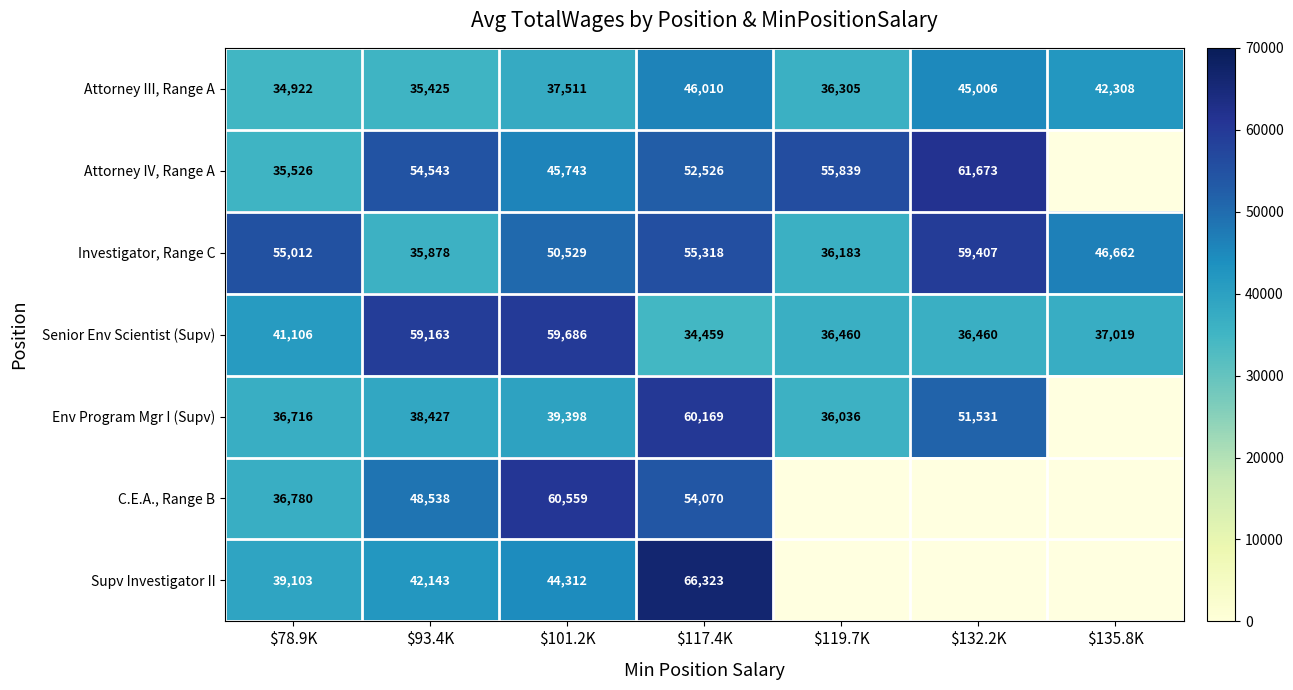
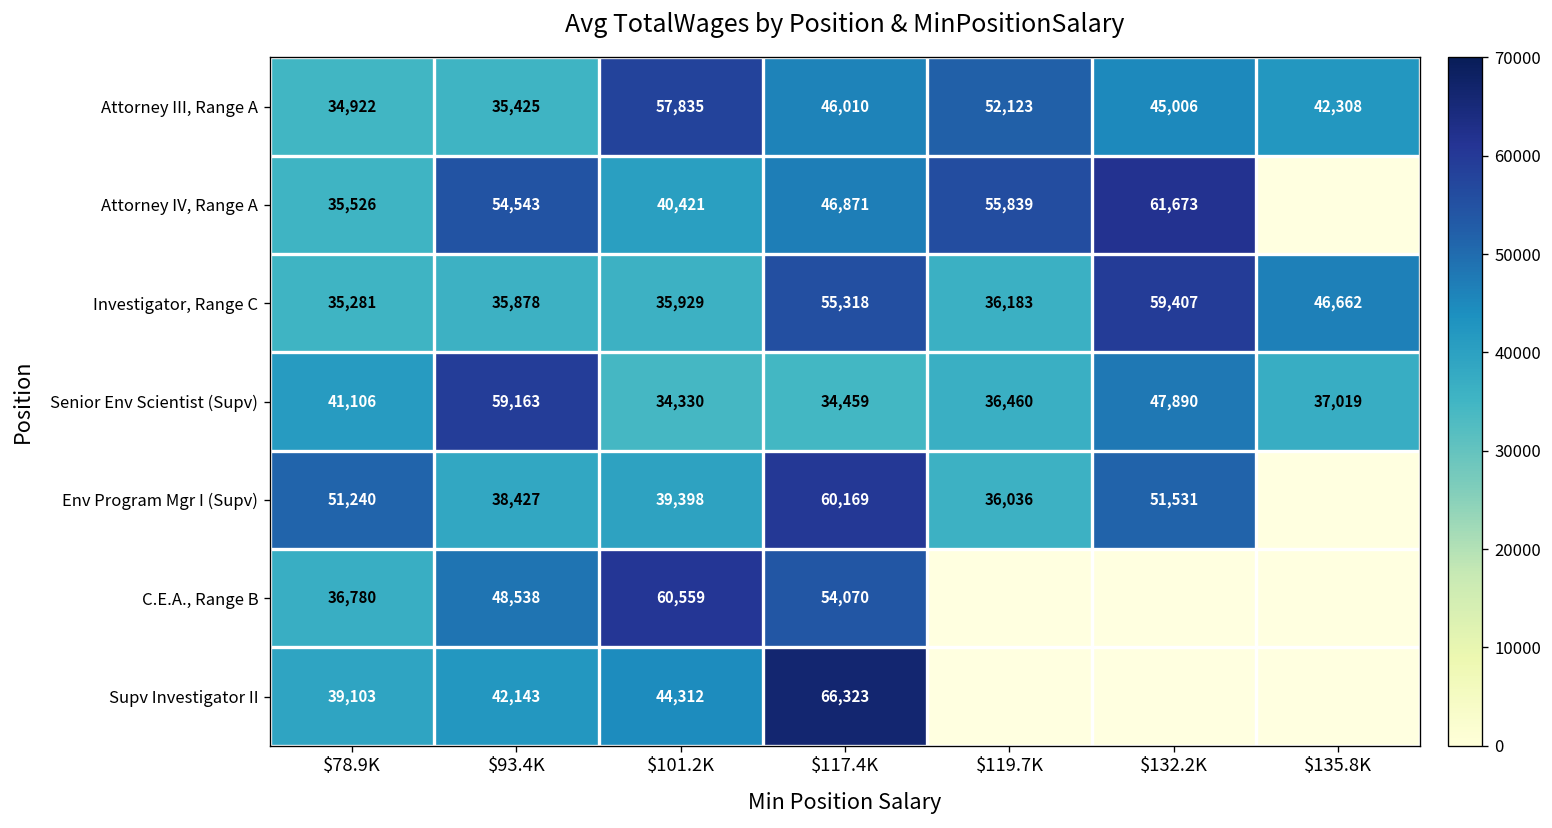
  {
    "Attorney III, Range A": {
      "$78.9K": "34,922",
      "$93.4K": "35,425",
-     "$101.2K": "37,511",
+     "$101.2K": "57,835",
      "$117.4K": "46,010",
-     "$119.7K": "36,305",
+     "$119.7K": "52,123",
      "$132.2K": "45,006",
      "$135.8K": "42,308"
    },
    "Attorney IV, Range A": {
      "$78.9K": "35,526",
      "$93.4K": "54,543",
-     "$101.2K": "45,743",
-     "$117.4K": "52,526",
+     "$101.2K": "40,421",
+     "$117.4K": "46,871",
      "$119.7K": "55,839",
      "$132.2K": "61,673"
    },
    "Investigator, Range C": {
-     "$78.9K": "55,012",
+     "$78.9K": "35,281",
      "$93.4K": "35,878",
-     "$101.2K": "50,529",
+     "$101.2K": "35,929",
      "$117.4K": "55,318",
      "$119.7K": "36,183",
      "$132.2K": "59,407",
      "$135.8K": "46,662"
    },
    "Senior Env Scientist (Supv)": {
      "$78.9K": "41,106",
      "$93.4K": "59,163",
-     "$101.2K": "59,686",
+     "$101.2K": "34,330",
      "$117.4K": "34,459",
      "$119.7K": "36,460",
-     "$132.2K": "36,460",
+     "$132.2K": "47,890",
      "$135.8K": "37,019"
    },
    "Env Program Mgr I (Supv)": {
-     "$78.9K": "36,716",
+     "$78.9K": "51,240",
      "$93.4K": "38,427",
      "$101.2K": "39,398",
      "$117.4K": "60,169",
      "$119.7K": "36,036",
      "$132.2K": "51,531"
    },
    "C.E.A., Range B": {
      "$78.9K": "36,780",
      "$93.4K": "48,538",
      "$101.2K": "60,559",
      "$117.4K": "54,070"
    },
    "Supv Investigator II": {
      "$78.9K": "39,103",
      "$93.4K": "42,143",
      "$101.2K": "44,312",
      "$117.4K": "66,323"
    }
  }
